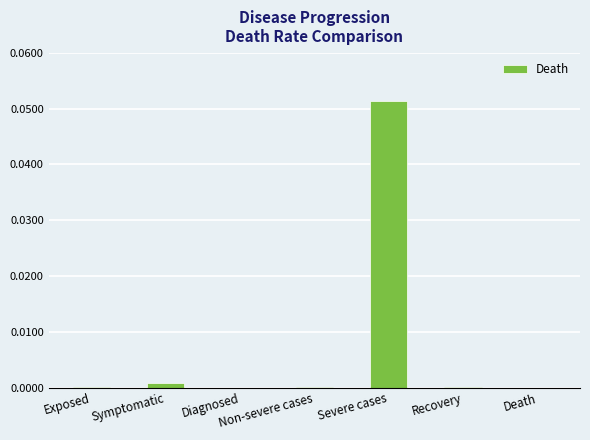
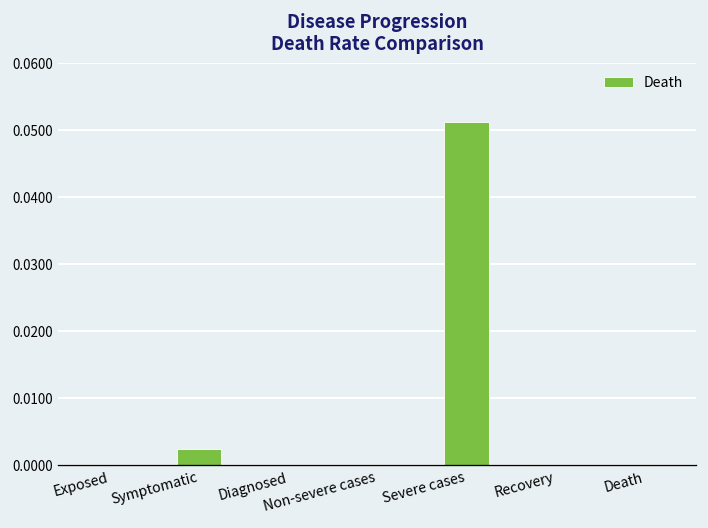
  {
-   "Symptomatic": 0.001,
+   "Symptomatic": 0.002,
    "Diagnosed": 0.000,
    "Severe cases": 0.051,
    "Death": 0.000
  }
